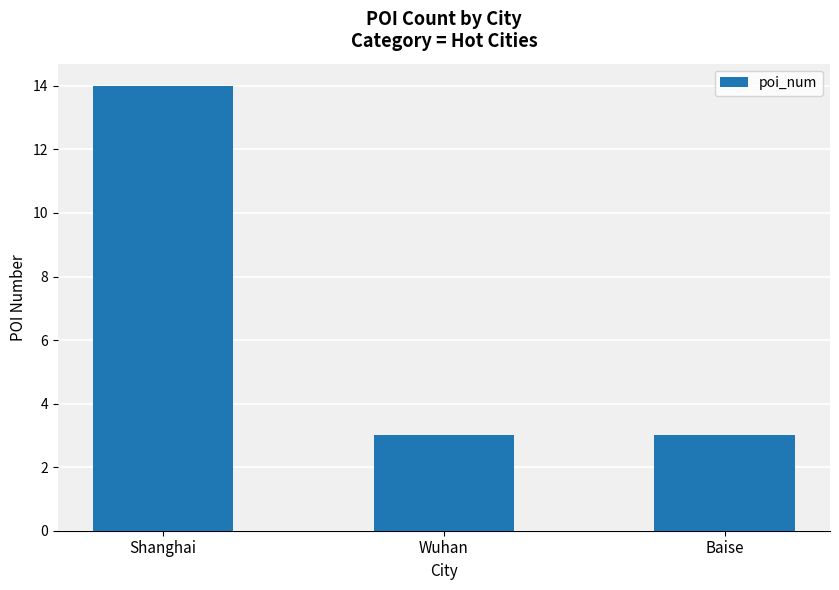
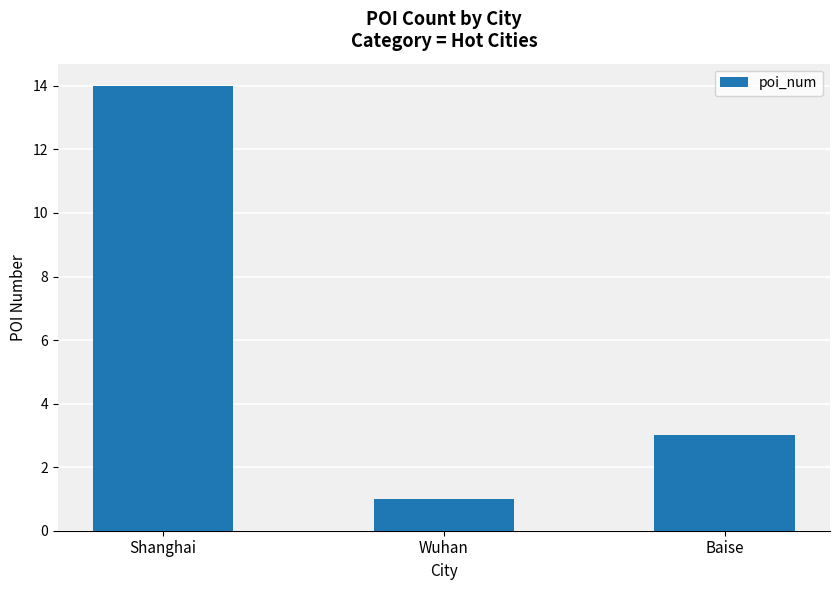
  {
    "Shanghai": 14,
-   "Wuhan": 3,
+   "Wuhan": 1,
    "Baise": 3
  }
